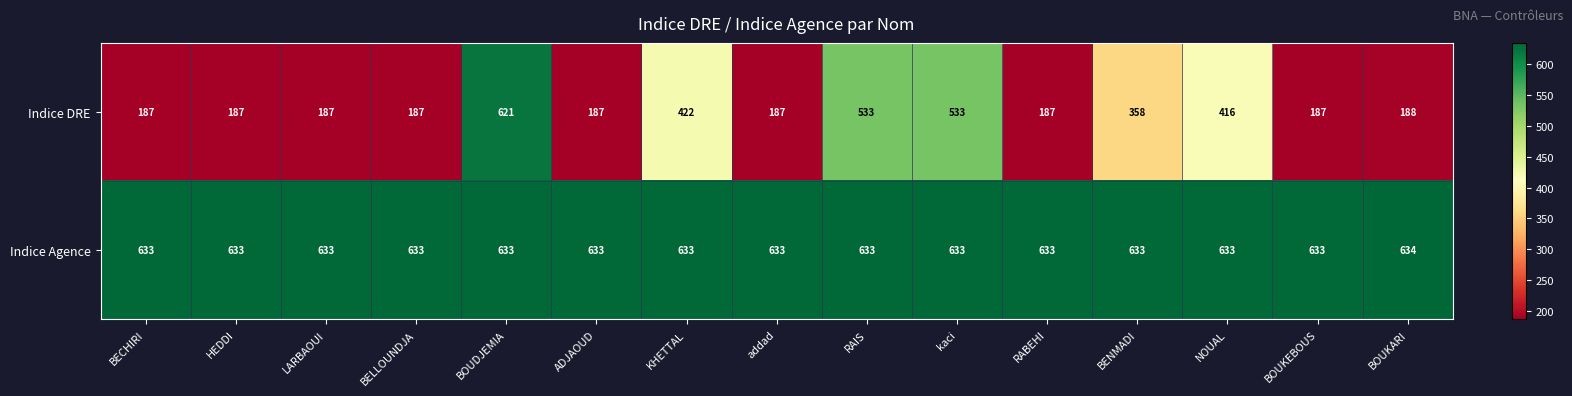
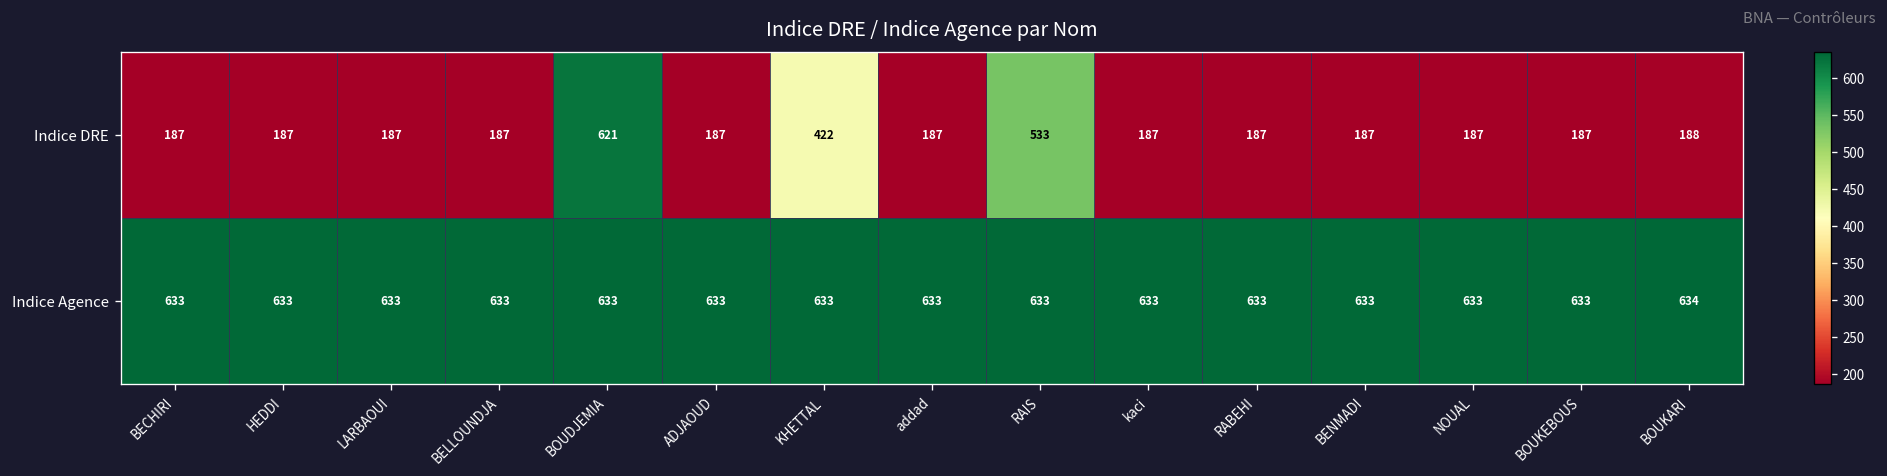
  {
    "Indice DRE": {
      "BECHIRI": 187,
      "HEDDI": 187,
      "LARBAOUI": 187,
      "BELLOUNDJA": 187,
      "BOUDJEMIA": 621,
      "ADJAOUD": 187,
      "KHETTAL": 422,
      "addad": 187,
      "RAIS": 533,
-     "kaci": 533,
+     "kaci": 187,
      "RABEHI": 187,
-     "BENMADI": 358,
-     "NOUAL": 416,
+     "BENMADI": 187,
+     "NOUAL": 187,
      "BOUKEBOUS": 187,
      "BOUKARI": 188
    },
    "Indice Agence": {
      "BECHIRI": 633,
      "HEDDI": 633,
      "LARBAOUI": 633,
      "BELLOUNDJA": 633,
      "BOUDJEMIA": 633,
      "ADJAOUD": 633,
      "KHETTAL": 633,
      "addad": 633,
      "RAIS": 633,
      "kaci": 633,
      "RABEHI": 633,
      "BENMADI": 633,
      "NOUAL": 633,
      "BOUKEBOUS": 633,
      "BOUKARI": 634
    }
  }
